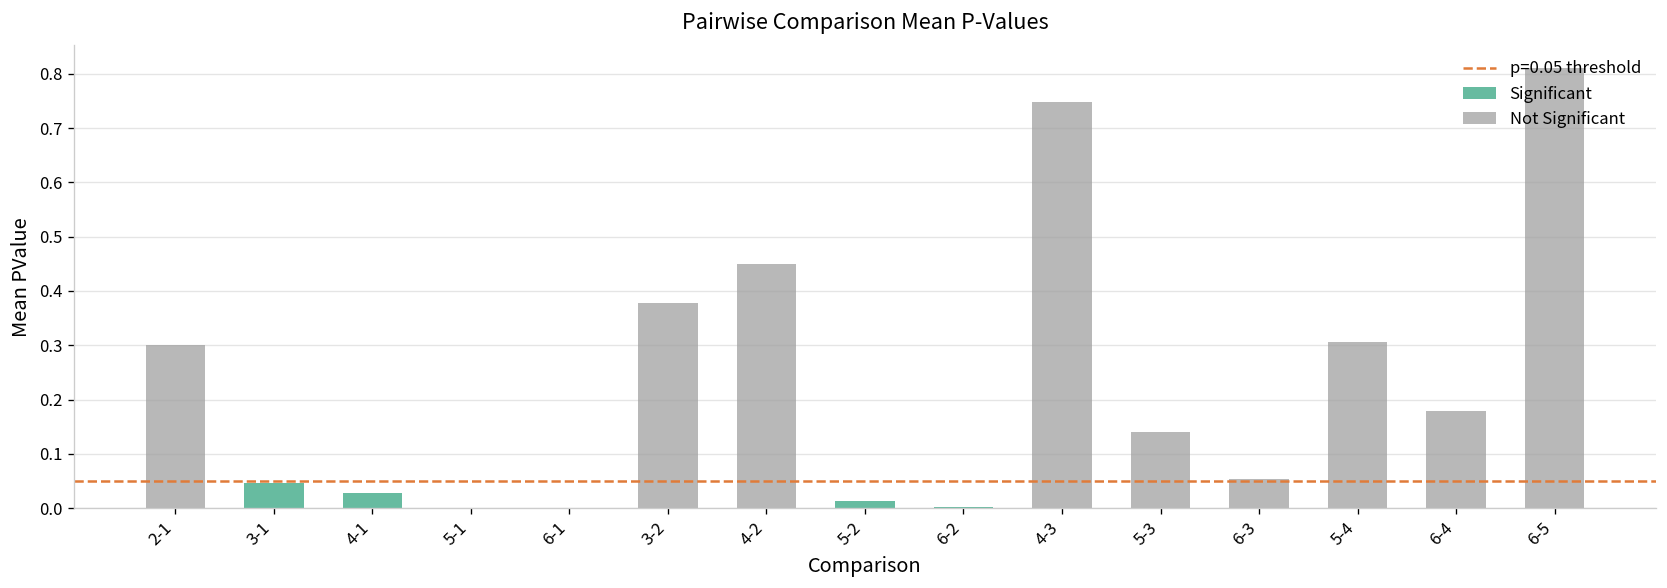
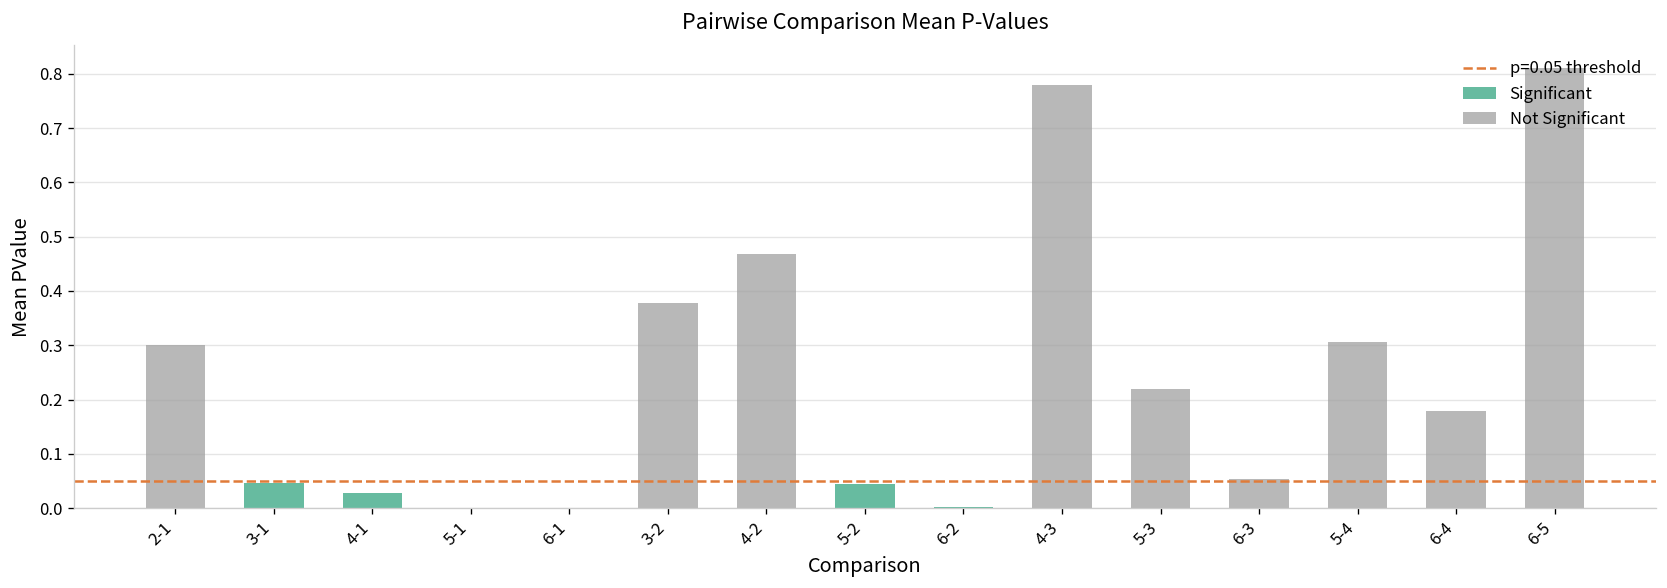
  {
    "Significant": {
      "3-1": 0.05,
      "4-1": 0.03,
-     "5-2": 0.01
+     "5-2": 0.04
    },
    "Not Significant": {
      "2-1": 0.30,
      "3-2": 0.38,
-     "4-2": 0.45,
-     "4-3": 0.75,
-     "5-3": 0.14,
+     "4-2": 0.47,
+     "4-3": 0.78,
+     "5-3": 0.22,
      "6-3": 0.05,
      "5-4": 0.31,
      "6-4": 0.18,
      "6-5": 0.81
    }
  }
